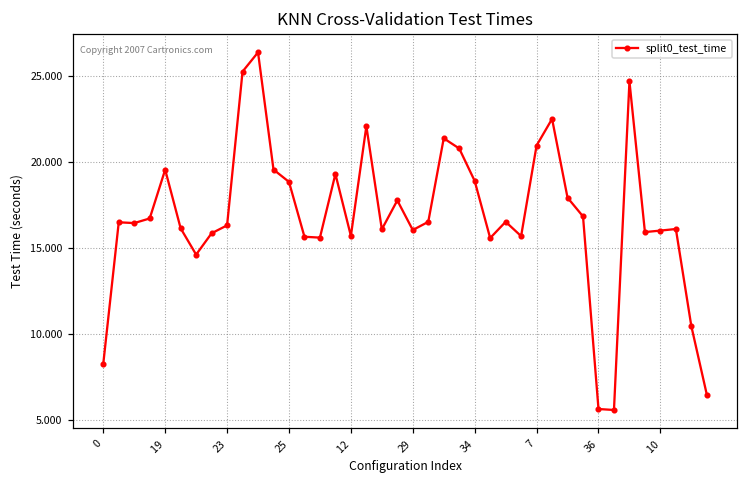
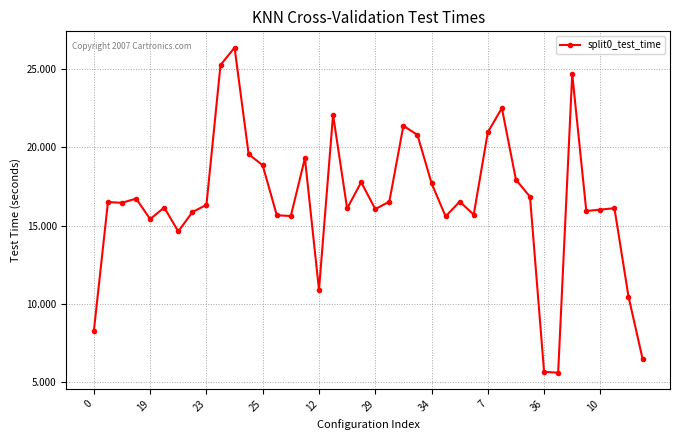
  {
    "0": 8.3,
-   "19": 19.6,
+   "19": 15.4,
    "23": 16.3,
    "25": 18.9,
-   "12": 15.7,
+   "12": 10.9,
    "29": 16.1,
-   "34": 18.9,
+   "34": 17.7,
    "7": 21.0,
    "36": 5.6,
    "10": 16.0
  }
